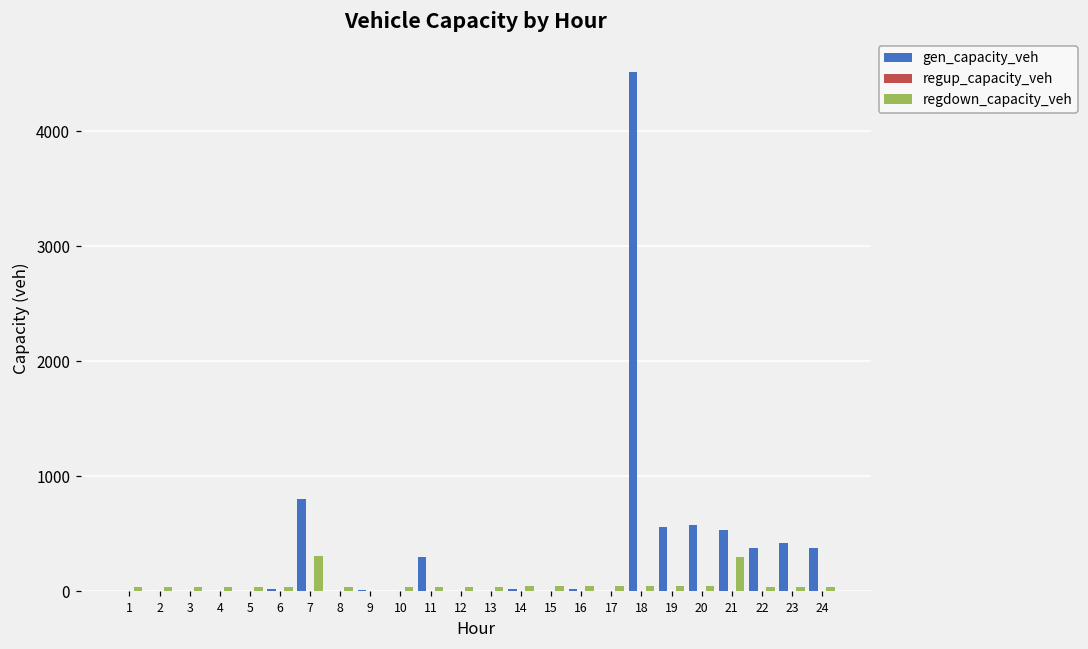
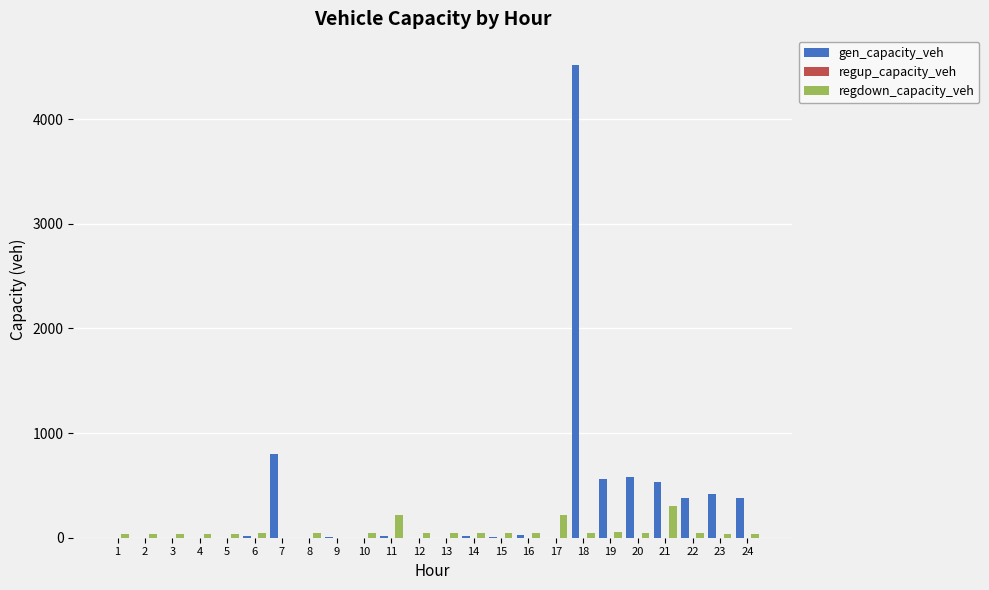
  {
    "gen_capacity_veh": {
      "1": 0,
      "2": 0,
      "3": 0,
      "4": 0,
      "5": 0,
      "7": 800,
      "8": 0,
      "10": 0,
-     "11": 300,
+     "11": 20,
      "12": 0,
      "13": 0,
      "17": 0,
      "18": 4520,
      "19": 560,
      "20": 580,
      "21": 530,
      "22": 380,
      "23": 420,
      "24": 380
    },
    "regup_capacity_veh": {
      "1": 0,
      "2": 0,
      "3": 0,
      "4": 0,
      "5": 0,
      "6": 0,
      "7": 0,
      "8": 0,
      "9": 0,
      "10": 0,
      "11": 0,
      "12": 0,
      "13": 0,
      "14": 0,
      "15": 0,
      "16": 0,
      "17": 0,
      "18": 0,
      "19": 0,
      "20": 0,
      "21": 0,
      "22": 0,
      "23": 0,
      "24": 0
    },
    "regdown_capacity_veh": {
      "1": 40,
      "2": 40,
      "3": 40,
      "4": 40,
      "5": 40,
      "6": 40,
-     "7": 310,
+     "7": 0,
      "8": 40,
      "9": 0,
      "10": 40,
-     "11": 40,
+     "11": 210,
      "12": 40,
      "13": 40,
      "14": 40,
      "15": 50,
      "16": 50,
-     "17": 50,
+     "17": 220,
      "18": 50,
      "19": 50,
      "20": 50,
      "21": 300,
      "22": 40,
      "23": 40,
      "24": 40
    }
  }
